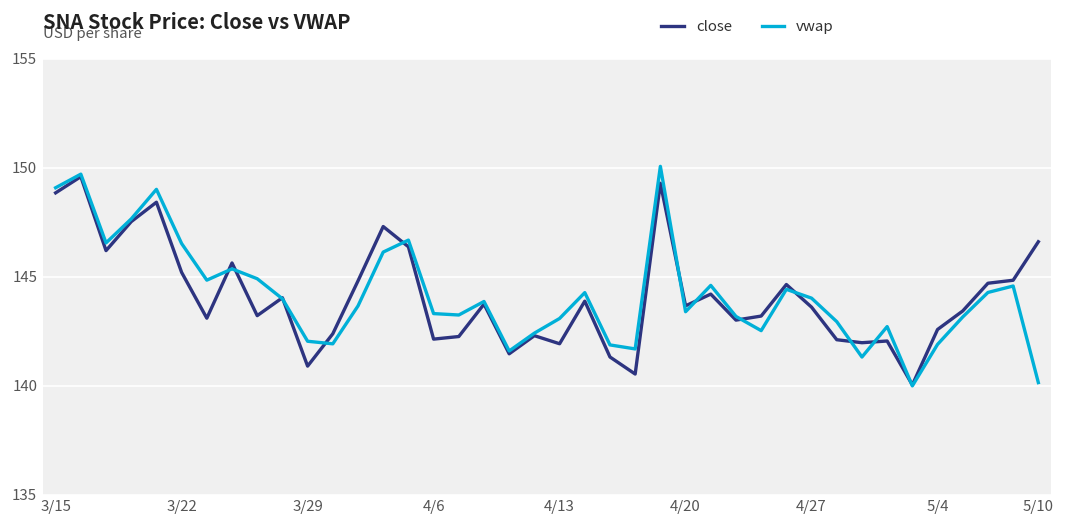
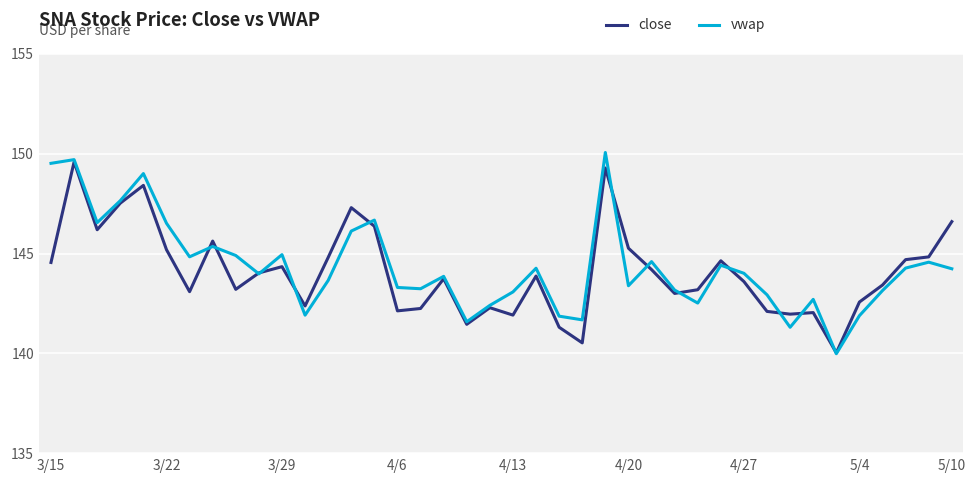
  {
    "close": {
-     "3/15": 148.8,
+     "3/15": 144.6,
      "3/22": 145.2,
-     "3/29": 140.9,
+     "3/29": 144.3,
      "4/6": 142.1,
      "4/13": 141.9,
-     "4/20": 143.7,
+     "4/20": 145.3,
      "4/27": 143.6,
      "5/4": 142.6,
      "5/10": 146.6
    },
    "vwap": {
-     "3/15": 149.1,
+     "3/15": 149.5,
      "3/22": 146.5,
-     "3/29": 142.0,
+     "3/29": 144.9,
      "4/6": 143.3,
      "4/13": 143.1,
      "4/20": 143.4,
      "4/27": 144.0,
      "5/4": 141.9,
-     "5/10": 140.1
+     "5/10": 144.2
    }
  }
